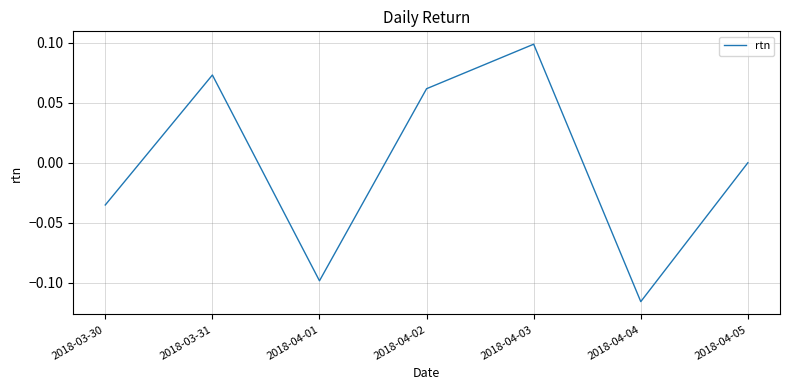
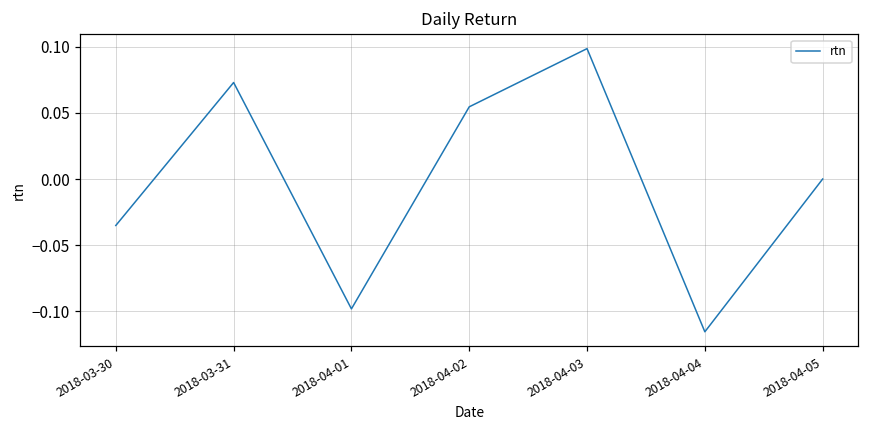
  {
    "2018-03-30": -0.035,
    "2018-03-31": 0.073,
    "2018-04-01": -0.098,
-   "2018-04-02": 0.062,
+   "2018-04-02": 0.055,
    "2018-04-03": 0.099,
    "2018-04-04": -0.116,
    "2018-04-05": 0.000
  }
